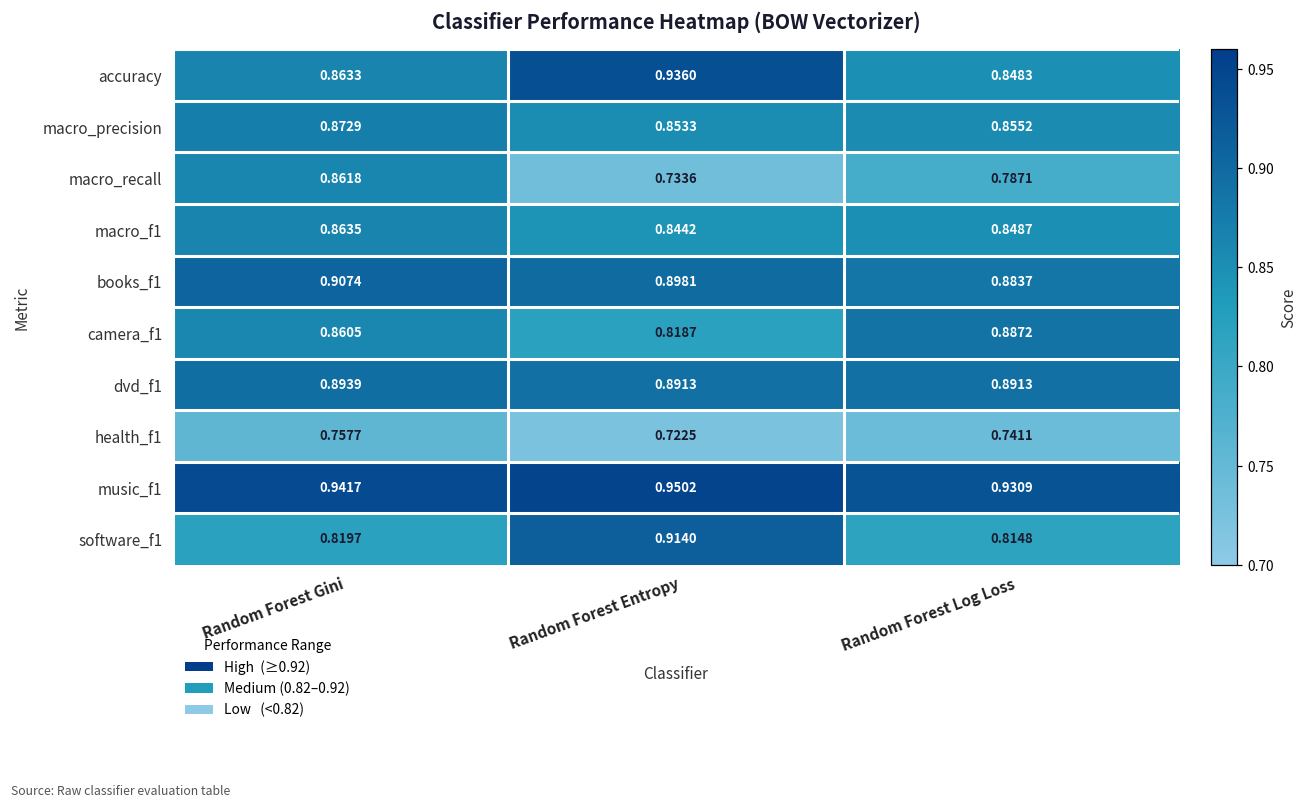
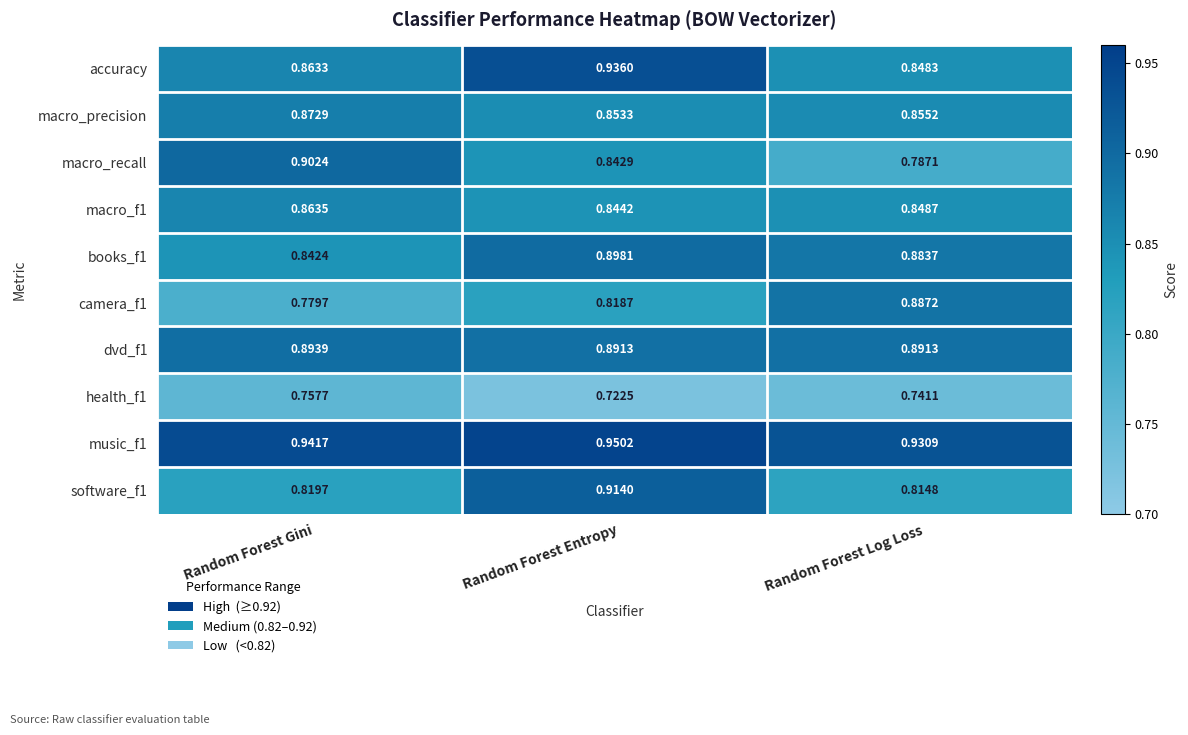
  {
    "accuracy": {
      "Random Forest Gini": 0.8633,
      "Random Forest Entropy": 0.9360,
      "Random Forest Log Loss": 0.8483
    },
    "macro_precision": {
      "Random Forest Gini": 0.8729,
      "Random Forest Entropy": 0.8533,
      "Random Forest Log Loss": 0.8552
    },
    "macro_recall": {
-     "Random Forest Gini": 0.8618,
-     "Random Forest Entropy": 0.7336,
+     "Random Forest Gini": 0.9024,
+     "Random Forest Entropy": 0.8429,
      "Random Forest Log Loss": 0.7871
    },
    "macro_f1": {
      "Random Forest Gini": 0.8635,
      "Random Forest Entropy": 0.8442,
      "Random Forest Log Loss": 0.8487
    },
    "books_f1": {
-     "Random Forest Gini": 0.9074,
+     "Random Forest Gini": 0.8424,
      "Random Forest Entropy": 0.8981,
      "Random Forest Log Loss": 0.8837
    },
    "camera_f1": {
-     "Random Forest Gini": 0.8605,
+     "Random Forest Gini": 0.7797,
      "Random Forest Entropy": 0.8187,
      "Random Forest Log Loss": 0.8872
    },
    "dvd_f1": {
      "Random Forest Gini": 0.8939,
      "Random Forest Entropy": 0.8913,
      "Random Forest Log Loss": 0.8913
    },
    "health_f1": {
      "Random Forest Gini": 0.7577,
      "Random Forest Entropy": 0.7225,
      "Random Forest Log Loss": 0.7411
    },
    "music_f1": {
      "Random Forest Gini": 0.9417,
      "Random Forest Entropy": 0.9502,
      "Random Forest Log Loss": 0.9309
    },
    "software_f1": {
      "Random Forest Gini": 0.8197,
      "Random Forest Entropy": 0.9140,
      "Random Forest Log Loss": 0.8148
    }
  }
